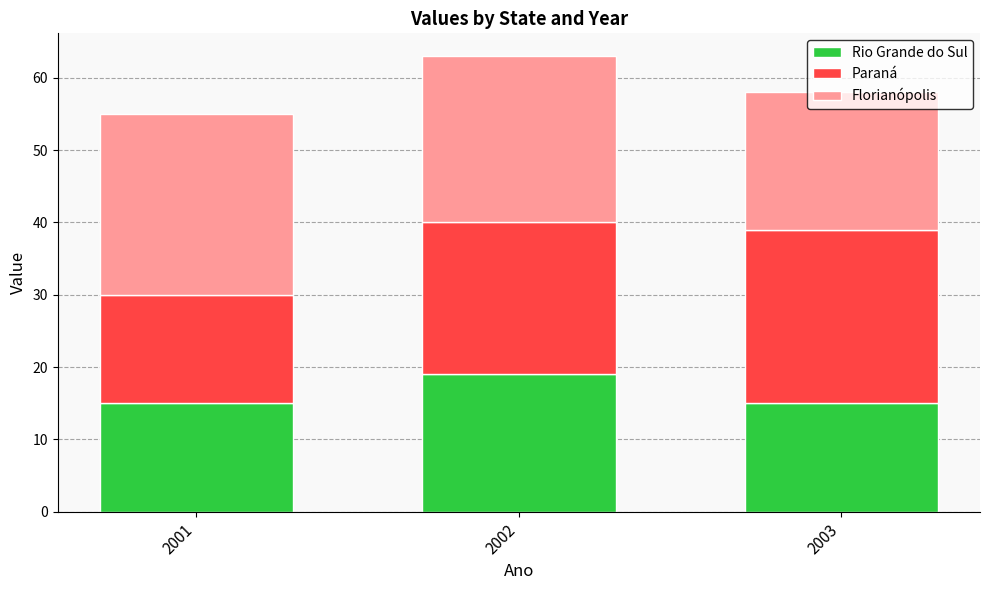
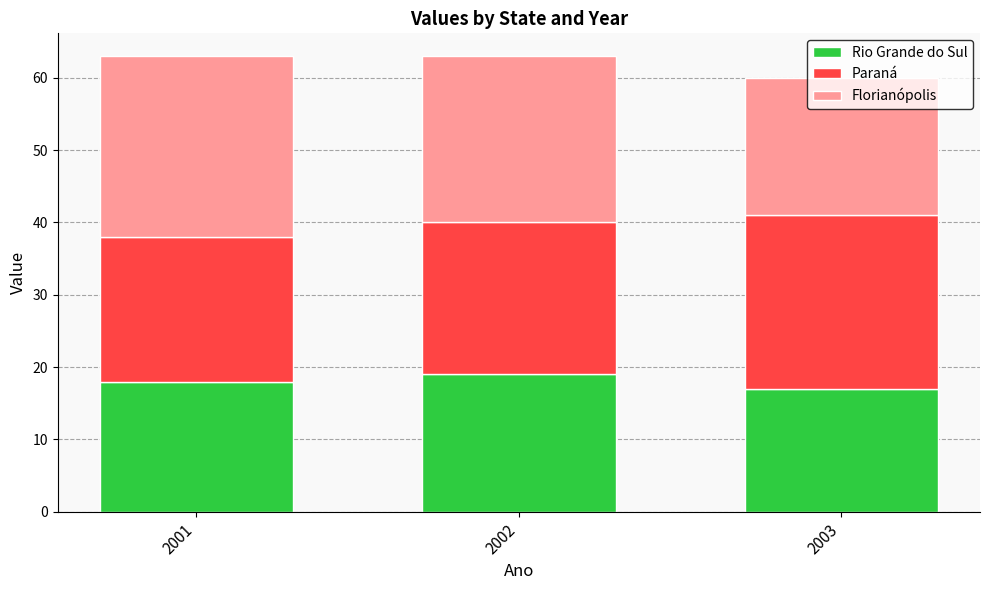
  {
    "Rio Grande do Sul": {
-     "2001": 15,
+     "2001": 18,
      "2002": 19,
-     "2003": 15
+     "2003": 17
    },
    "Paraná": {
-     "2001": 15,
+     "2001": 20,
      "2002": 21,
      "2003": 24
    },
    "Florianópolis": {
      "2001": 25,
      "2002": 23
    }
  }
